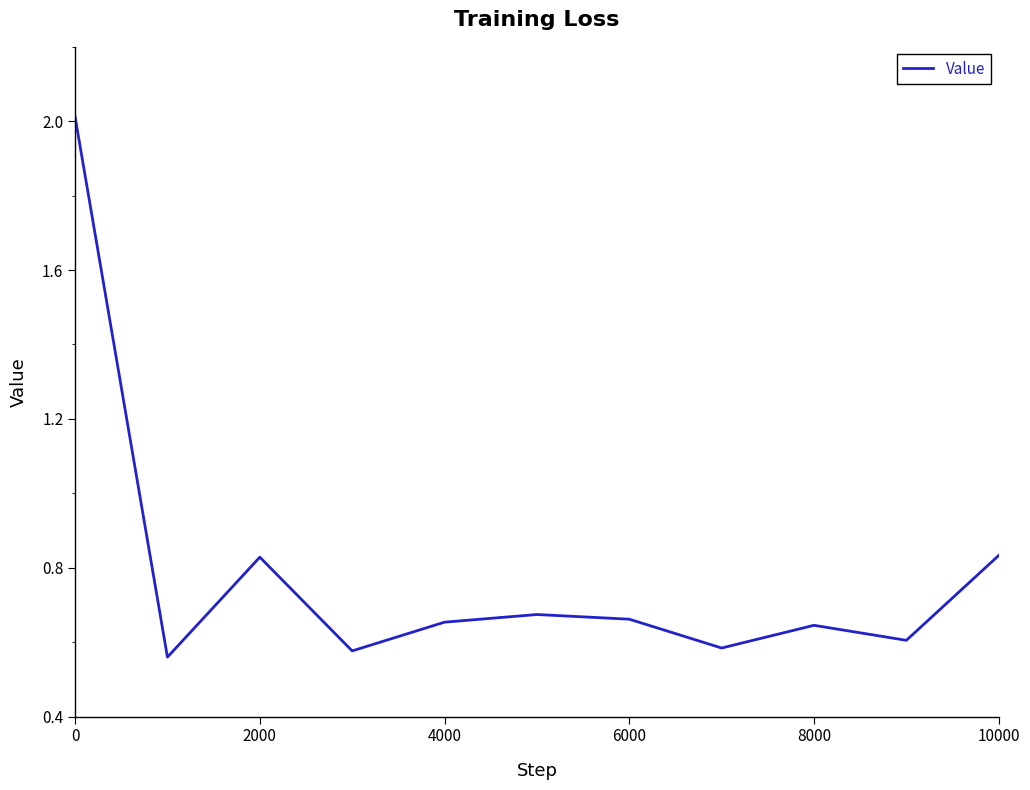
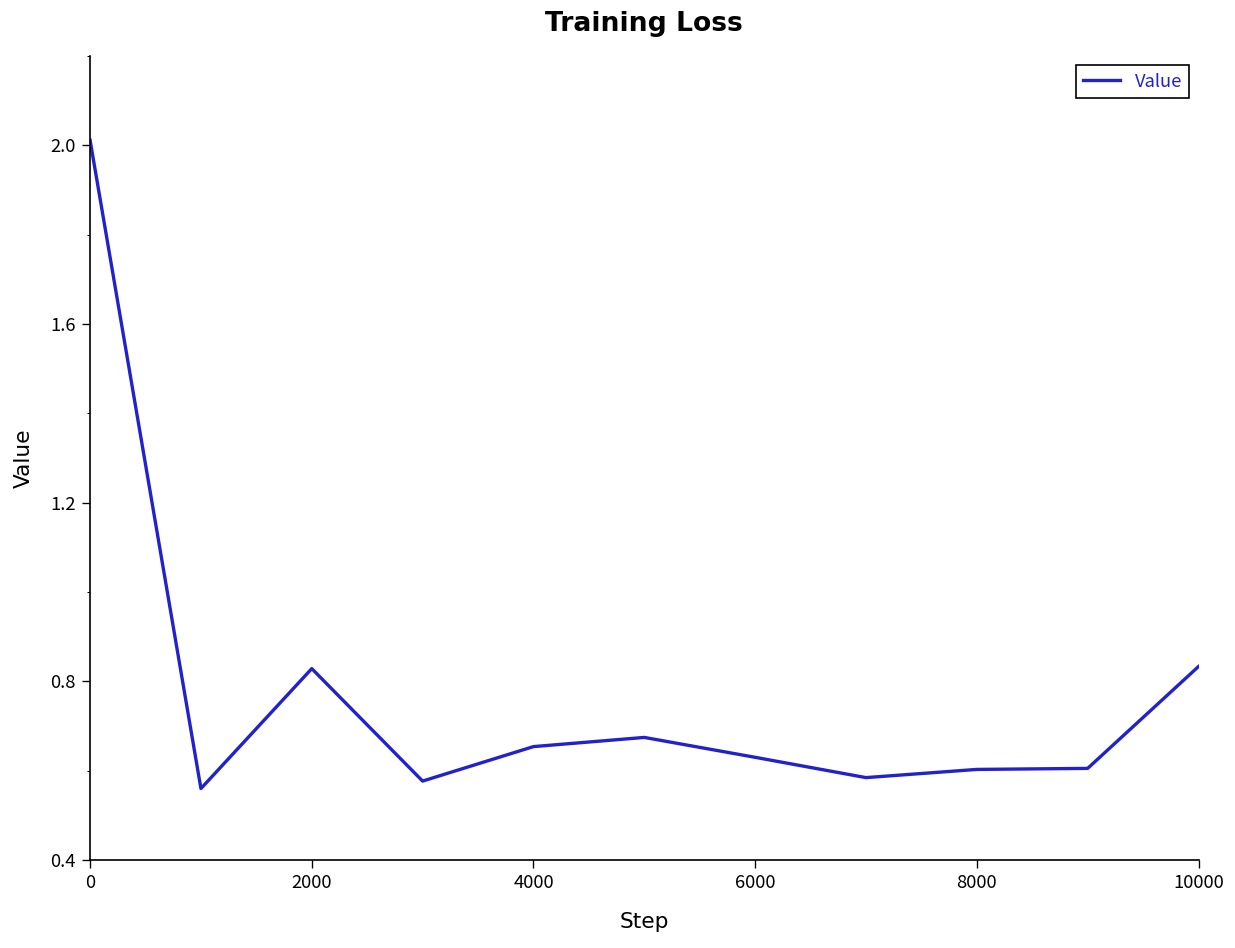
  {
    "0": 2.01,
    "2000": 0.83,
    "4000": 0.65,
-   "6000": 0.66,
-   "8000": 0.65,
+   "6000": 0.63,
+   "8000": 0.60,
    "10000": 0.83
  }
